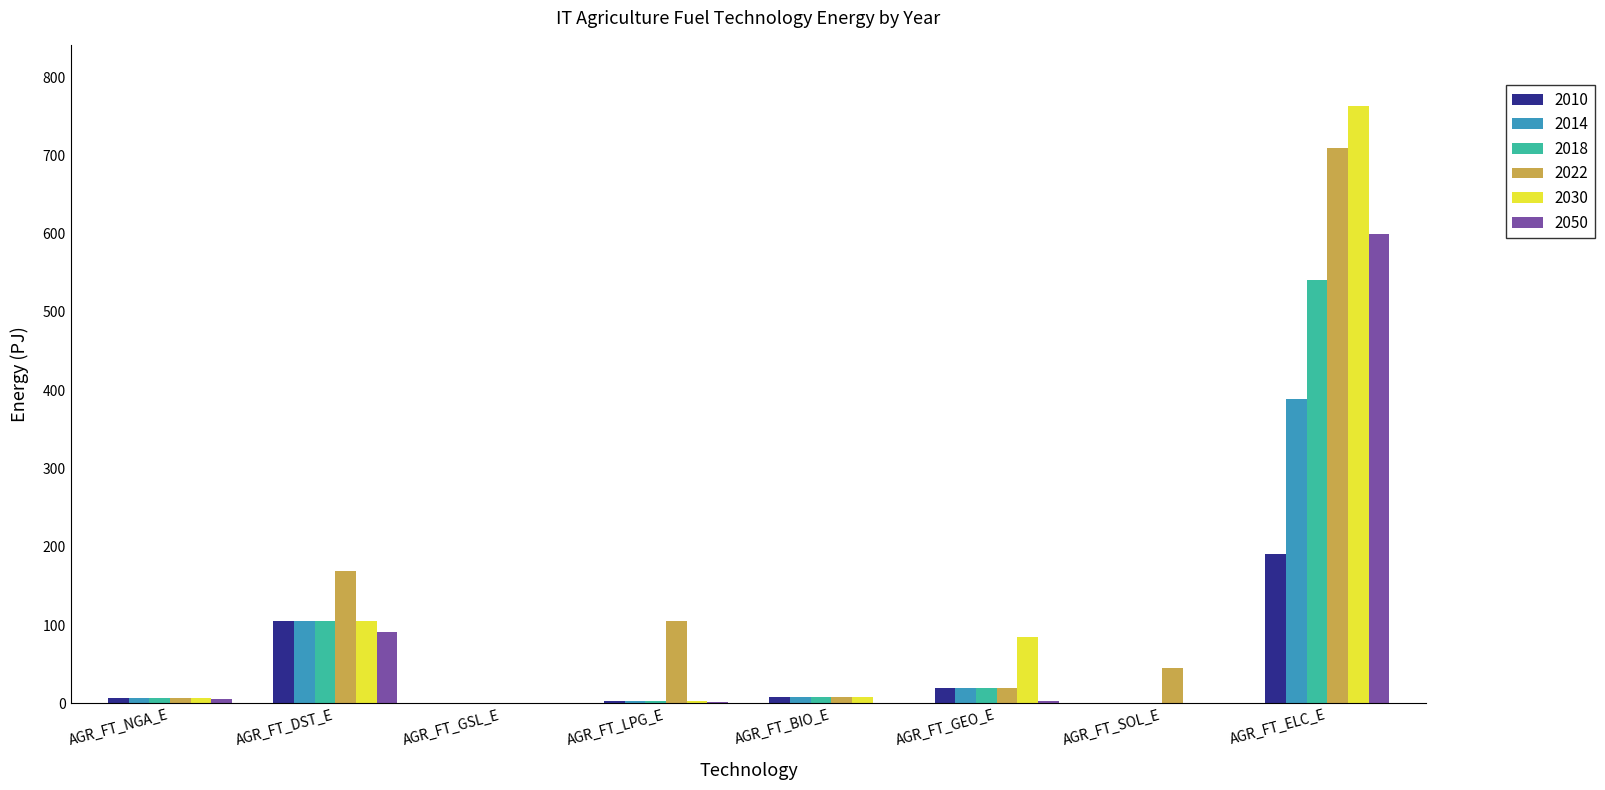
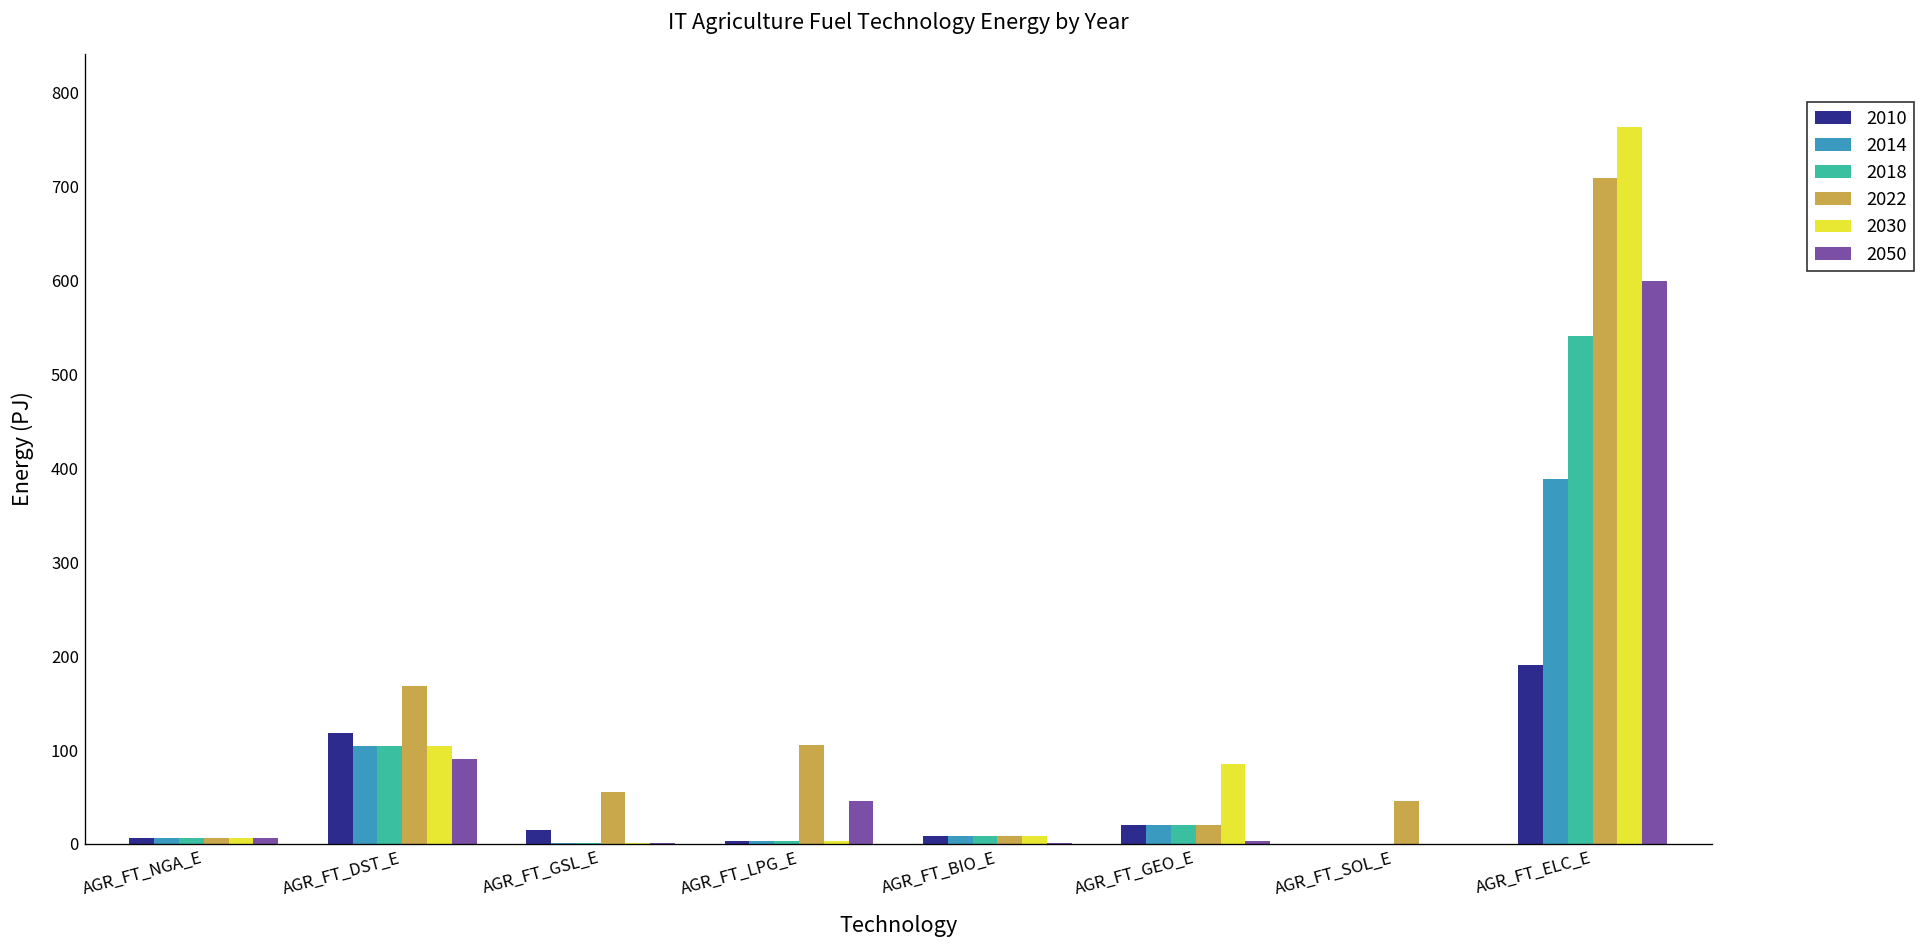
  {
    "2010": {
      "AGR_FT_NGA_E": 10,
-     "AGR_FT_DST_E": 100,
-     "AGR_FT_GSL_E": 0,
+     "AGR_FT_DST_E": 120,
+     "AGR_FT_GSL_E": 10,
      "AGR_FT_BIO_E": 10,
      "AGR_FT_GEO_E": 20,
      "AGR_FT_ELC_E": 190
    },
    "2022": {
      "AGR_FT_NGA_E": 10,
      "AGR_FT_DST_E": 170,
-     "AGR_FT_GSL_E": 0,
+     "AGR_FT_GSL_E": 60,
      "AGR_FT_LPG_E": 110,
      "AGR_FT_BIO_E": 10,
      "AGR_FT_GEO_E": 20,
      "AGR_FT_SOL_E": 50,
      "AGR_FT_ELC_E": 710
    },
    "2030": {
      "AGR_FT_NGA_E": 10,
      "AGR_FT_DST_E": 100,
      "AGR_FT_BIO_E": 10,
      "AGR_FT_GEO_E": 80,
      "AGR_FT_ELC_E": 760
    },
    "2050": {
      "AGR_FT_NGA_E": 10,
      "AGR_FT_DST_E": 90,
-     "AGR_FT_LPG_E": 0,
+     "AGR_FT_LPG_E": 50,
      "AGR_FT_ELC_E": 600
    }
  }
